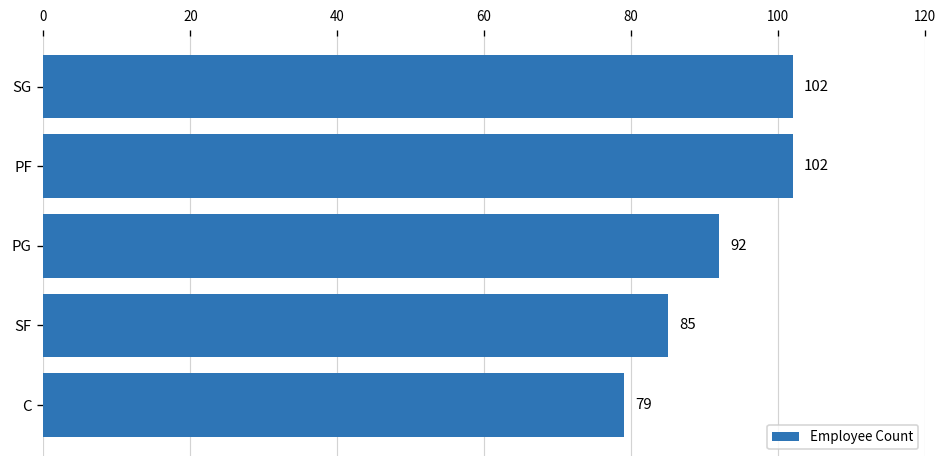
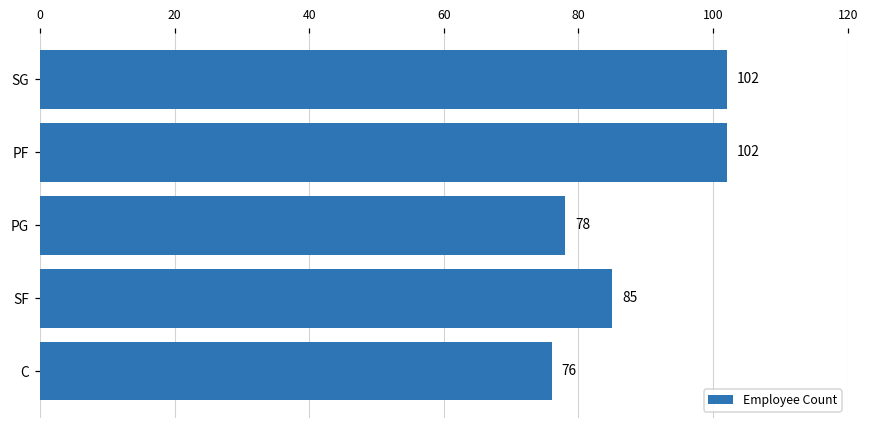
  {
    "SG": 102,
    "PF": 102,
-   "PG": 92,
+   "PG": 78,
    "SF": 85,
-   "C": 79
+   "C": 76
  }
